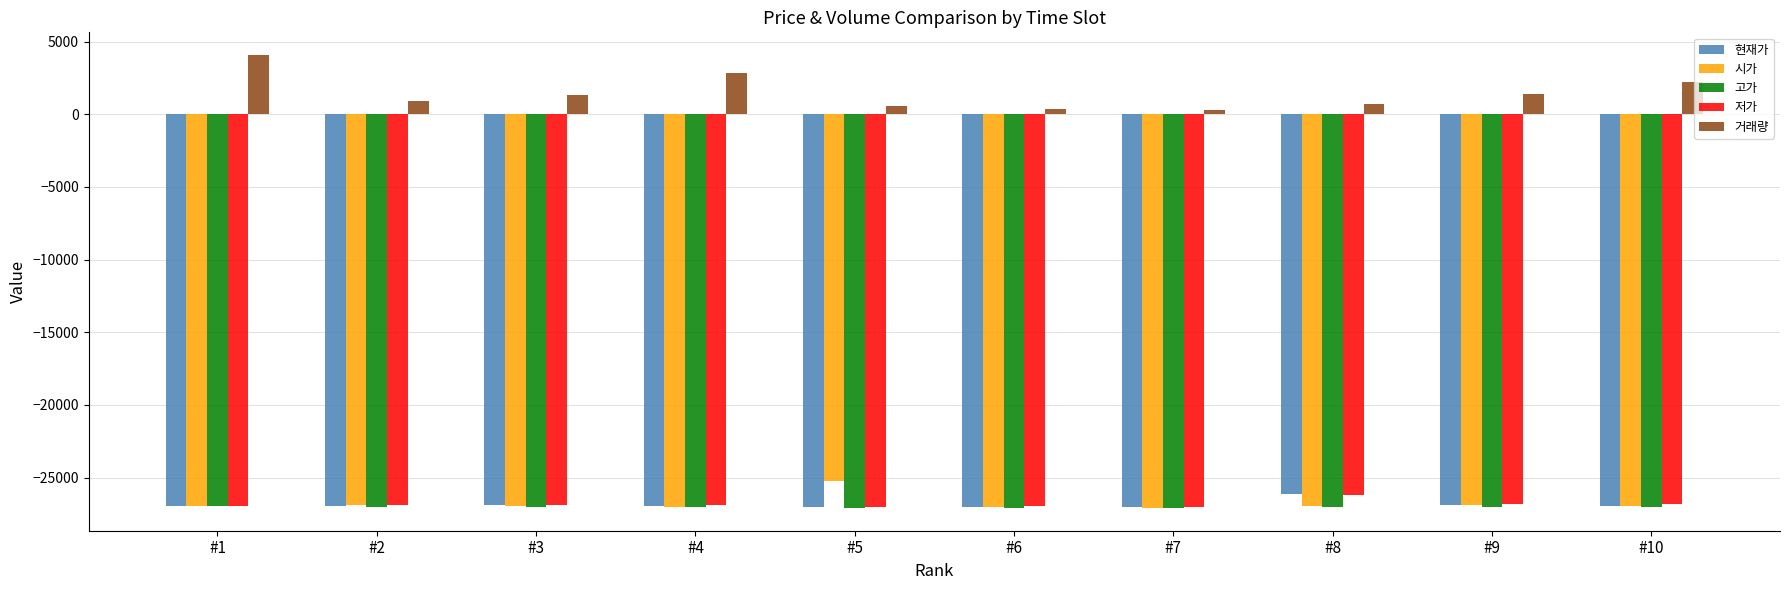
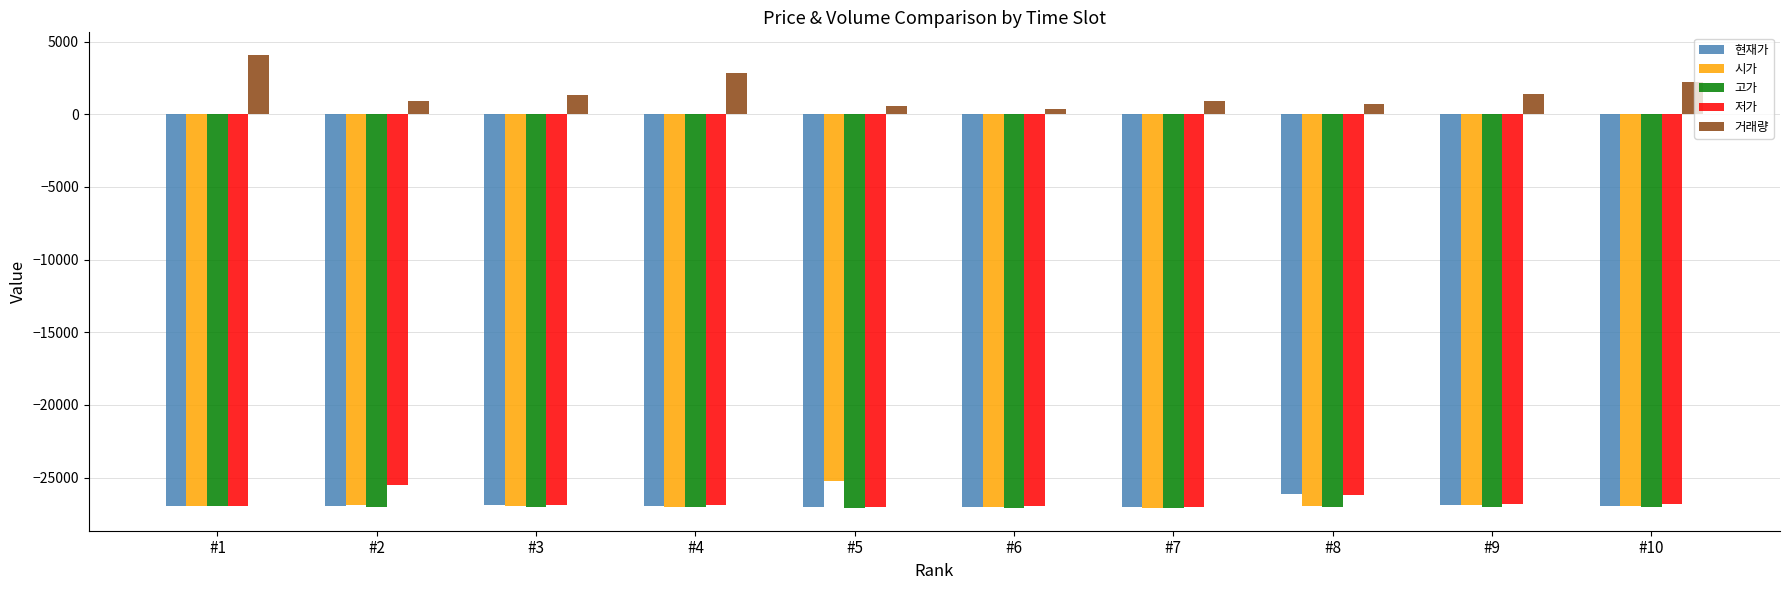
  {
    "현재가": {
      "#1": -27000,
      "#2": -27000,
      "#3": -26900,
      "#4": -27000,
      "#5": -27000,
      "#6": -27100,
      "#7": -27000,
      "#8": -26100,
      "#9": -26900,
      "#10": -27000
    },
    "시가": {
      "#1": -27000,
      "#2": -26900,
      "#3": -27000,
      "#4": -27000,
      "#5": -25200,
      "#6": -27000,
      "#7": -27100,
      "#8": -27000,
      "#9": -26900,
      "#10": -27000
    },
    "고가": {
      "#1": -27000,
      "#2": -27000,
      "#3": -27000,
      "#4": -27100,
      "#5": -27100,
      "#6": -27100,
      "#7": -27100,
      "#8": -27100,
      "#9": -27000,
      "#10": -27000
    },
    "저가": {
      "#1": -27000,
-     "#2": -26900,
+     "#2": -25500,
      "#3": -26900,
      "#4": -26900,
      "#5": -27000,
      "#6": -27000,
      "#7": -27000,
      "#8": -26200,
      "#9": -26900,
      "#10": -26900
    },
    "거래량": {
      "#1": 4100,
      "#2": 900,
      "#3": 1300,
      "#4": 2800,
      "#5": 600,
      "#6": 400,
-     "#7": 300,
+     "#7": 900,
      "#8": 700,
      "#9": 1400,
      "#10": 2200
    }
  }
